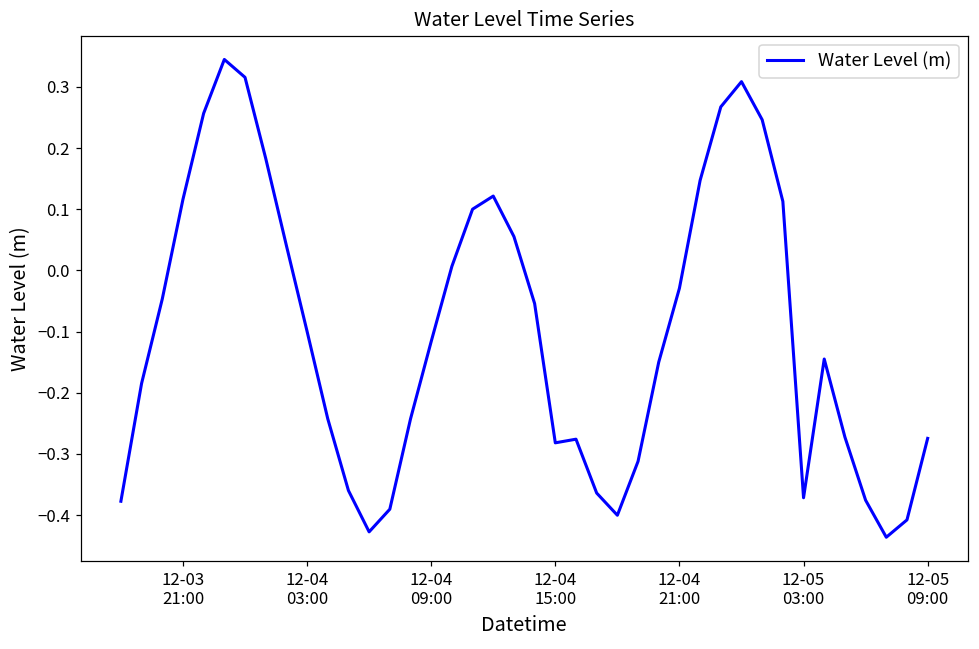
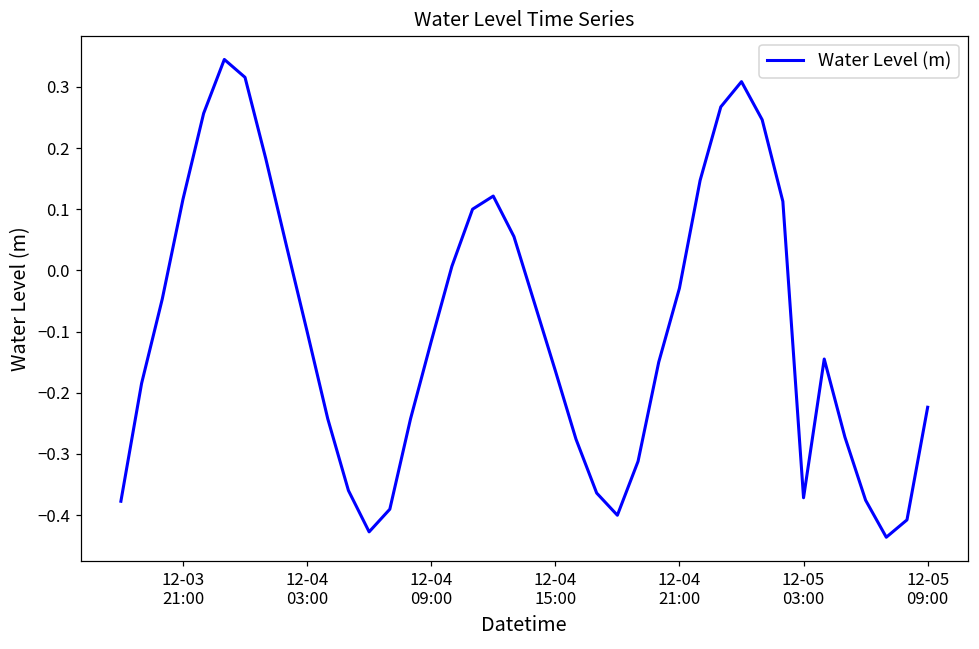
  {
    "12-03 21:00": 0.12,
    "12-04 03:00": -0.10,
    "12-04 09:00": -0.12,
-   "12-04 15:00": -0.28,
+   "12-04 15:00": -0.16,
    "12-04 21:00": -0.03,
    "12-05 03:00": -0.37,
-   "12-05 09:00": -0.27
+   "12-05 09:00": -0.22
  }
